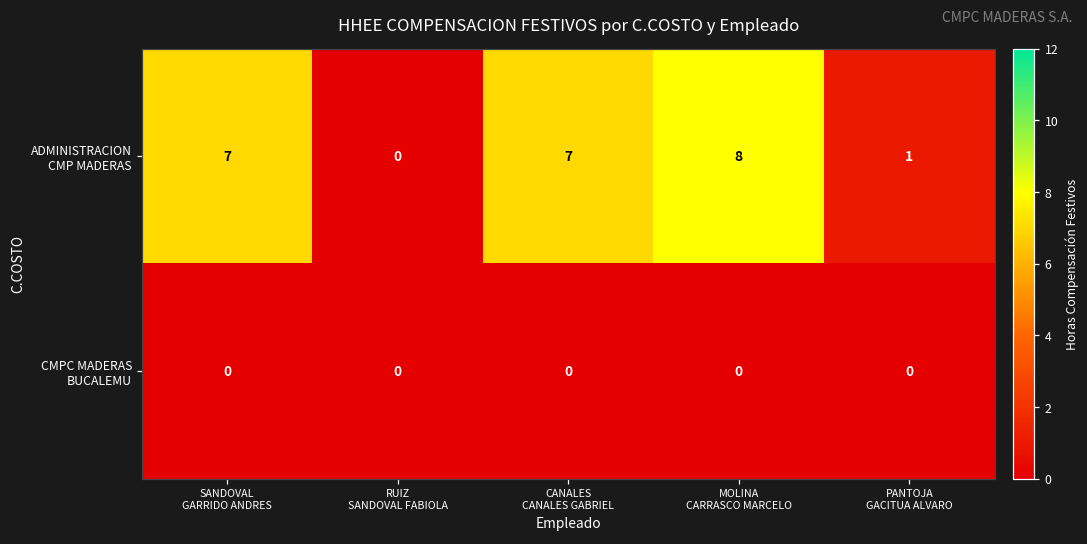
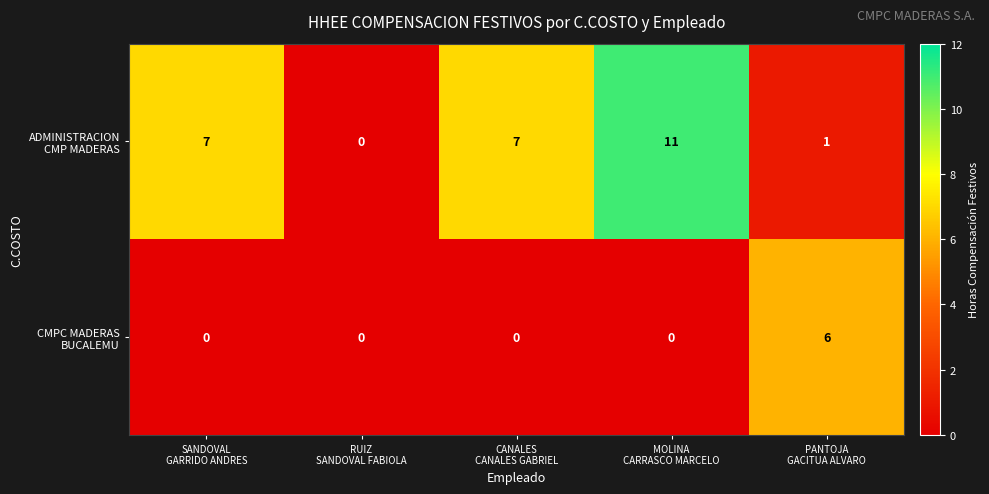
  {
    "ADMINISTRACION CMP MADERAS": {
      "SANDOVAL GARRIDO ANDRES": 7,
      "RUIZ SANDOVAL FABIOLA": 0,
      "CANALES CANALES GABRIEL": 7,
-     "MOLINA CARRASCO MARCELO": 8,
+     "MOLINA CARRASCO MARCELO": 11,
      "PANTOJA GACITUA ALVARO": 1
    },
    "CMPC MADERAS BUCALEMU": {
      "SANDOVAL GARRIDO ANDRES": 0,
      "RUIZ SANDOVAL FABIOLA": 0,
      "CANALES CANALES GABRIEL": 0,
      "MOLINA CARRASCO MARCELO": 0,
-     "PANTOJA GACITUA ALVARO": 0
+     "PANTOJA GACITUA ALVARO": 6
    }
  }
